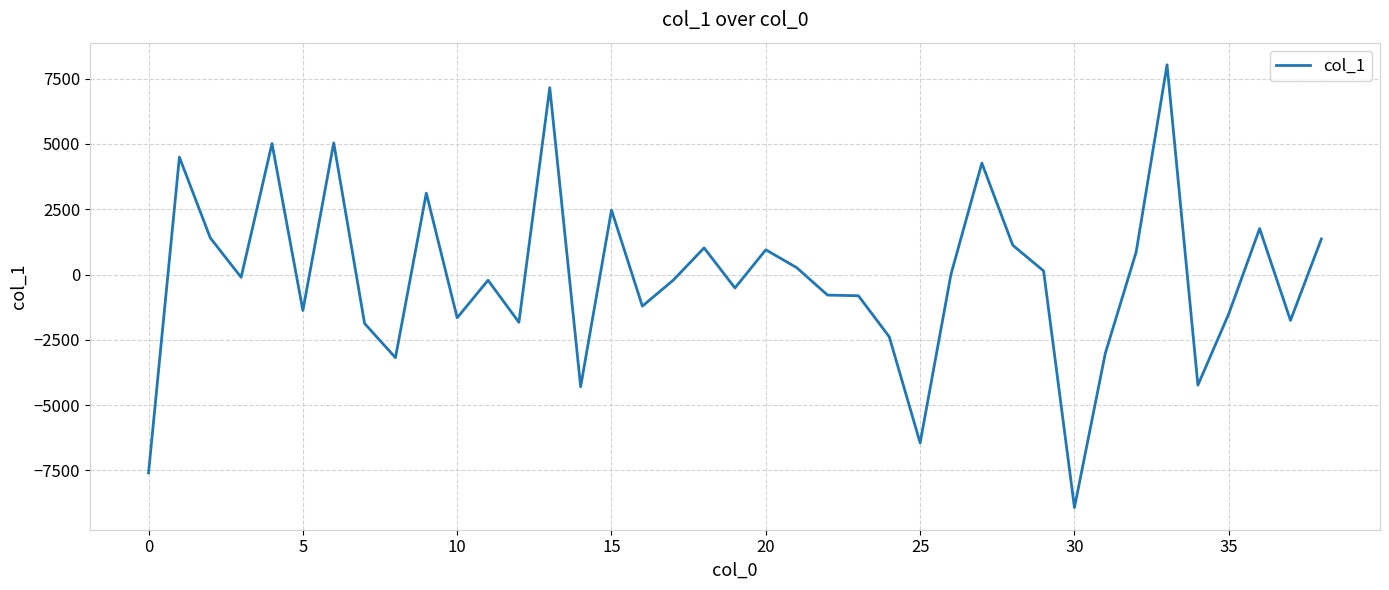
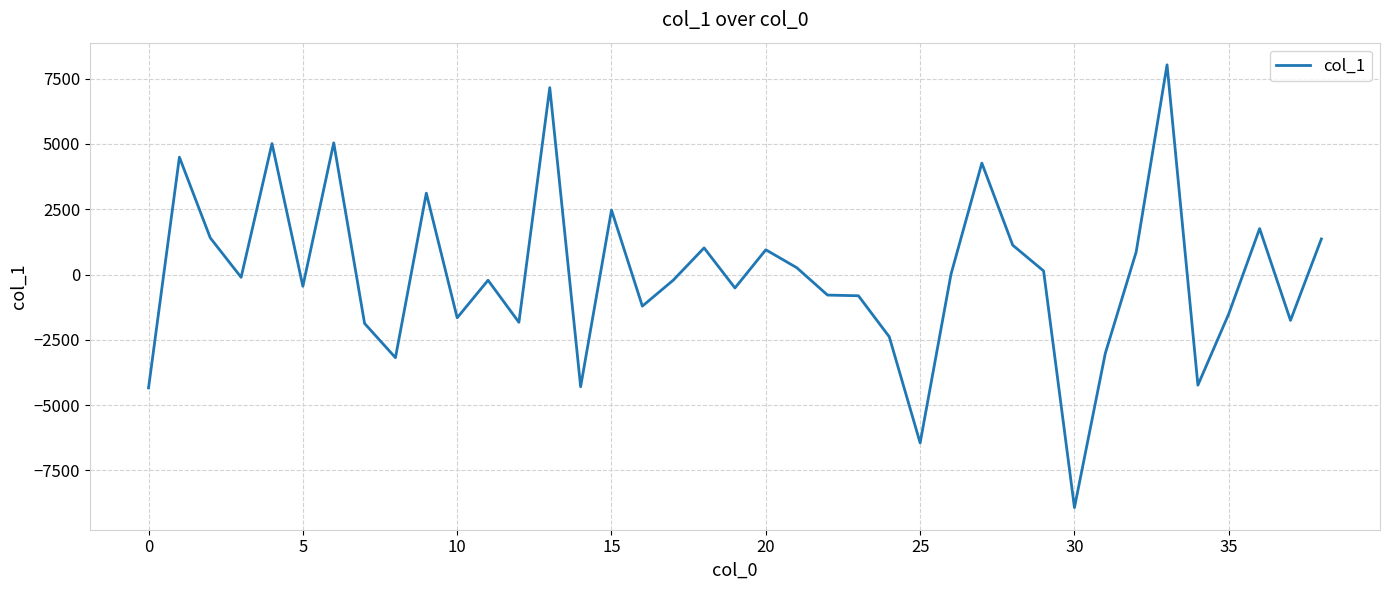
  {
-   "0": -7600,
-   "5": -1400,
+   "0": -4300,
+   "5": -400,
    "10": -1700,
    "15": 2500,
    "20": 900,
    "25": -6400,
    "30": -8900,
    "35": -1500
  }
